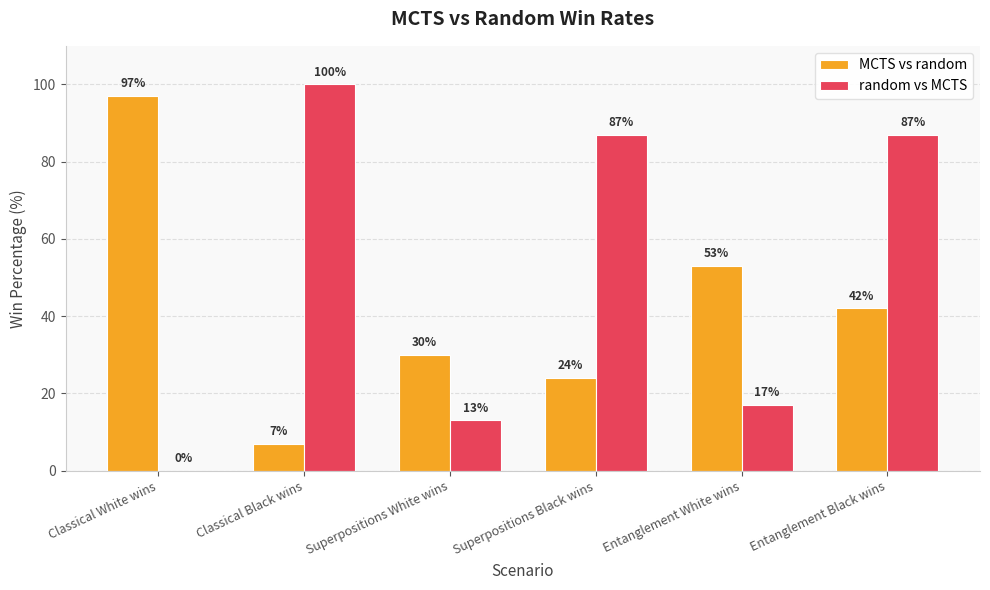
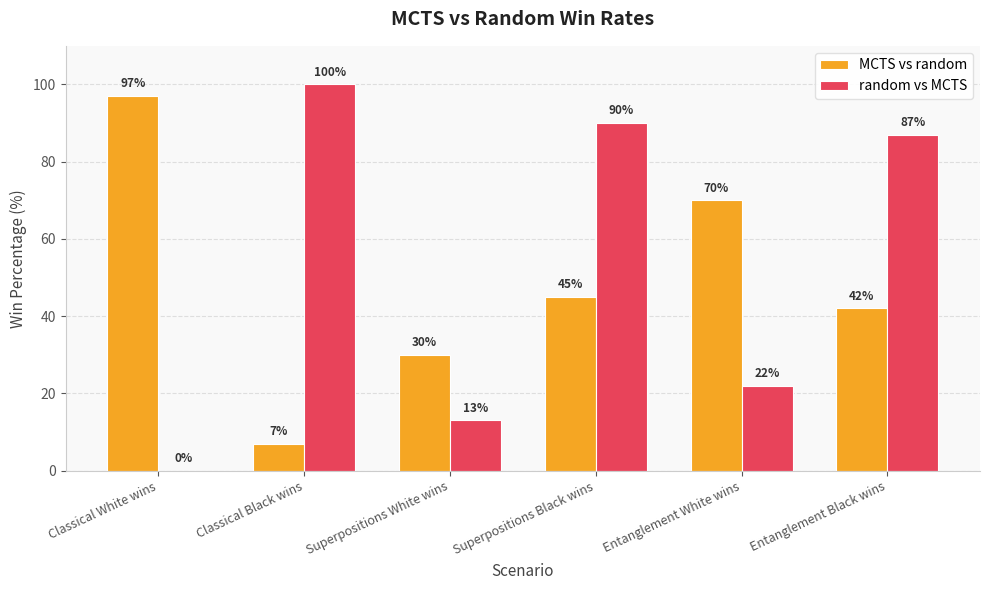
  {
    "MCTS vs random": {
      "Classical White wins": "97%",
      "Classical Black wins": "7%",
      "Superpositions White wins": "30%",
-     "Superpositions Black wins": "24%",
-     "Entanglement White wins": "53%",
+     "Superpositions Black wins": "45%",
+     "Entanglement White wins": "70%",
      "Entanglement Black wins": "42%"
    },
    "random vs MCTS": {
      "Classical White wins": "0%",
      "Classical Black wins": "100%",
      "Superpositions White wins": "13%",
-     "Superpositions Black wins": "87%",
-     "Entanglement White wins": "17%",
+     "Superpositions Black wins": "90%",
+     "Entanglement White wins": "22%",
      "Entanglement Black wins": "87%"
    }
  }
